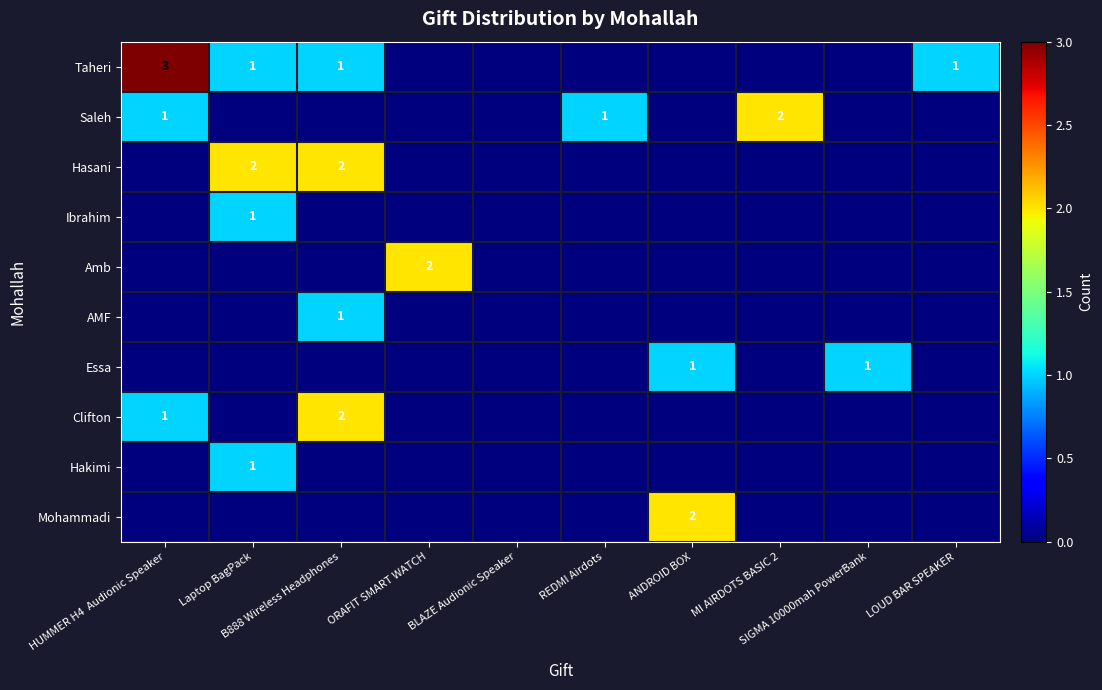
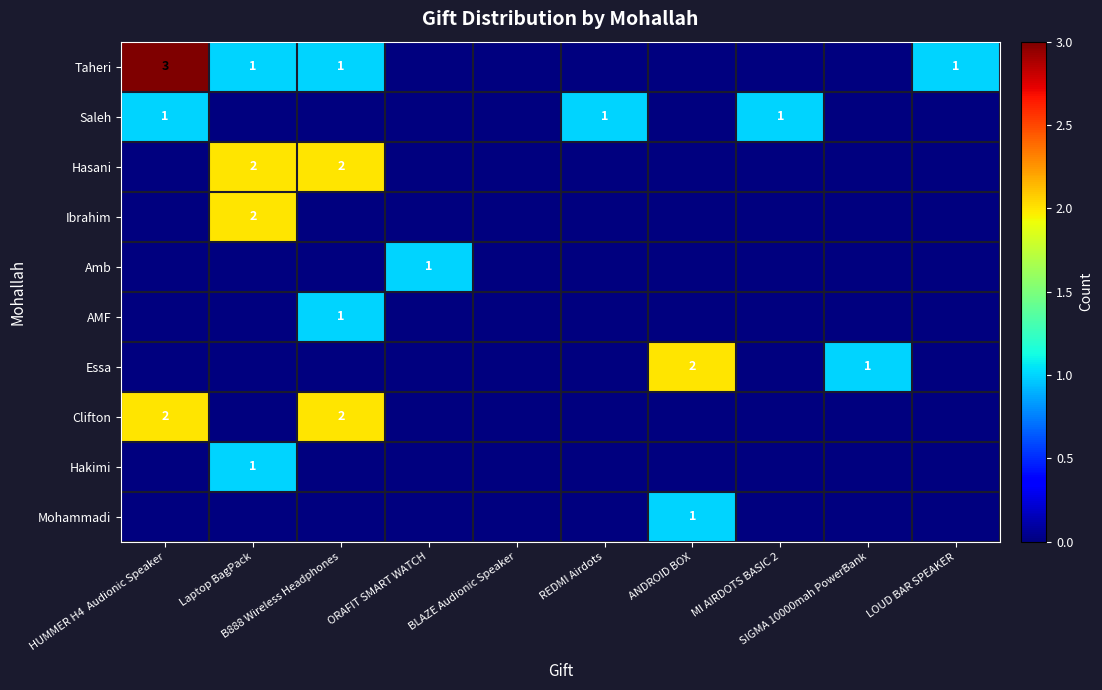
  {
    "Taheri": {
      "HUMMER H4 Audionic Speaker": 3,
      "Laptop BagPack": 1,
      "B888 Wireless Headphones": 1,
      "LOUD BAR SPEAKER": 1
    },
    "Saleh": {
      "HUMMER H4 Audionic Speaker": 1,
      "REDMI Airdots": 1,
-     "MI AIRDOTS BASIC 2": 2
+     "MI AIRDOTS BASIC 2": 1
    },
    "Hasani": {
      "Laptop BagPack": 2,
      "B888 Wireless Headphones": 2
    },
    "Ibrahim": {
-     "Laptop BagPack": 1
+     "Laptop BagPack": 2
    },
    "Amb": {
-     "ORAFIT SMART WATCH": 2
+     "ORAFIT SMART WATCH": 1
    },
    "AMF": {
      "B888 Wireless Headphones": 1
    },
    "Essa": {
-     "ANDROID BOX": 1,
+     "ANDROID BOX": 2,
      "SIGMA 10000mah PowerBank": 1
    },
    "Clifton": {
-     "HUMMER H4 Audionic Speaker": 1,
+     "HUMMER H4 Audionic Speaker": 2,
      "B888 Wireless Headphones": 2
    },
    "Hakimi": {
      "Laptop BagPack": 1
    },
    "Mohammadi": {
-     "ANDROID BOX": 2
+     "ANDROID BOX": 1
    }
  }
